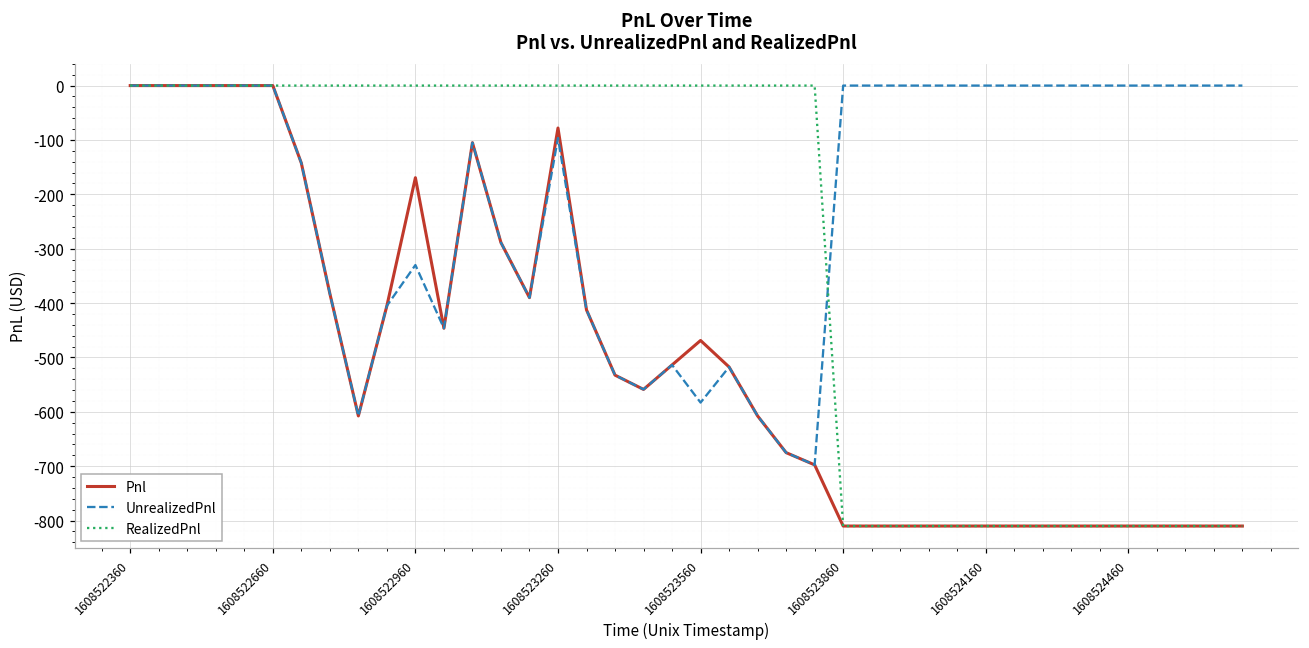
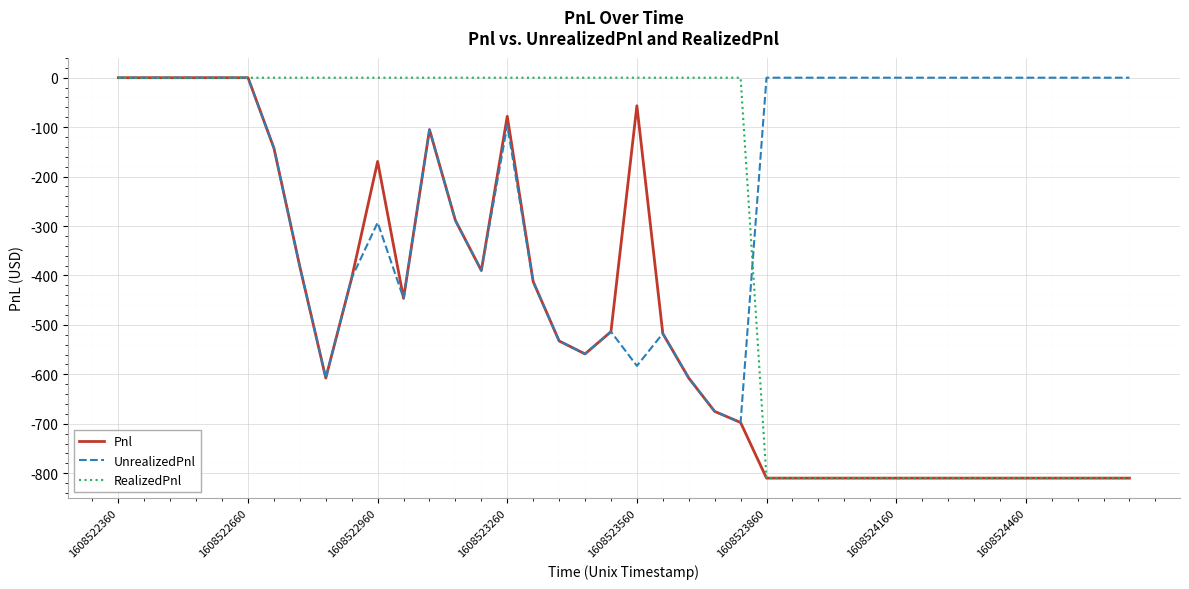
  {
    "Pnl": {
      "1608522960": -170,
      "1608523260": -80,
-     "1608523560": -470
+     "1608523560": -60
    },
    "UnrealizedPnl": {
-     "1608522960": -330,
+     "1608522960": -290,
      "1608523260": -100,
      "1608523560": -580,
      "1608523860": 0,
      "1608524160": 0,
      "1608524460": 0
    },
    "RealizedPnl": {
      "1608522960": 0,
      "1608523260": 0,
      "1608523560": 0
    }
  }
